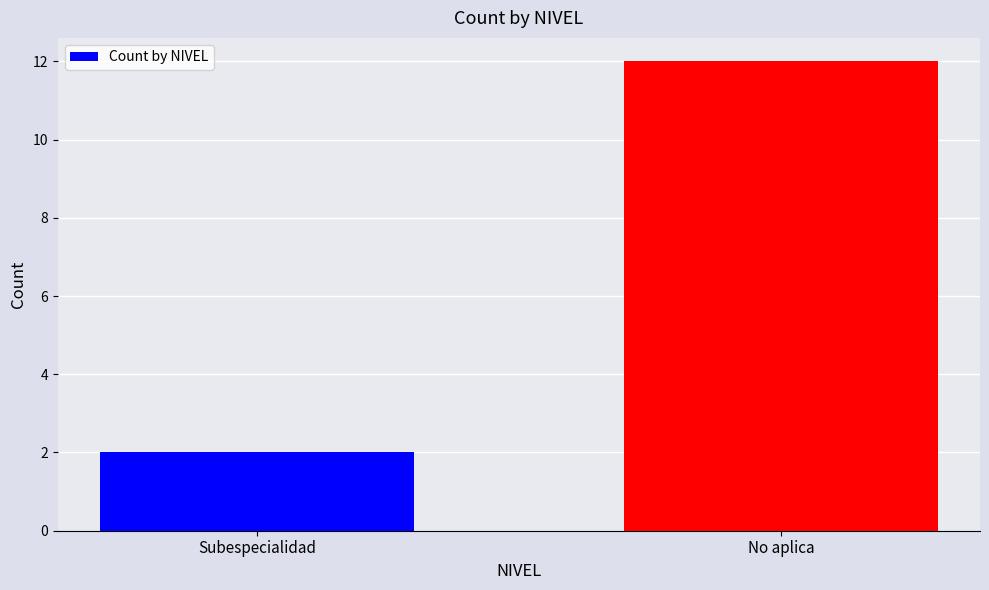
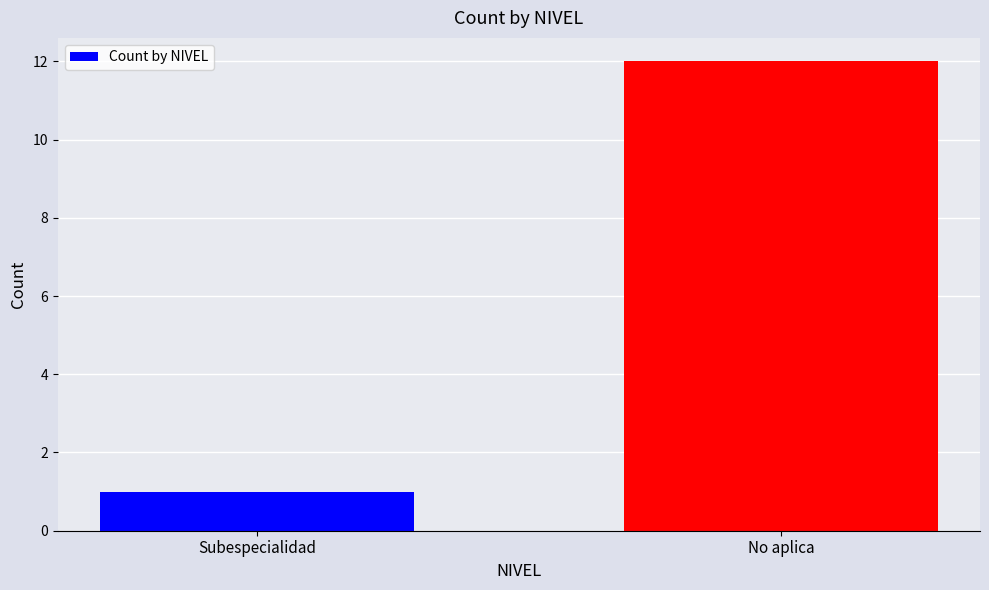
  {
-   "Subespecialidad": 2,
+   "Subespecialidad": 1,
    "No aplica": 12
  }
